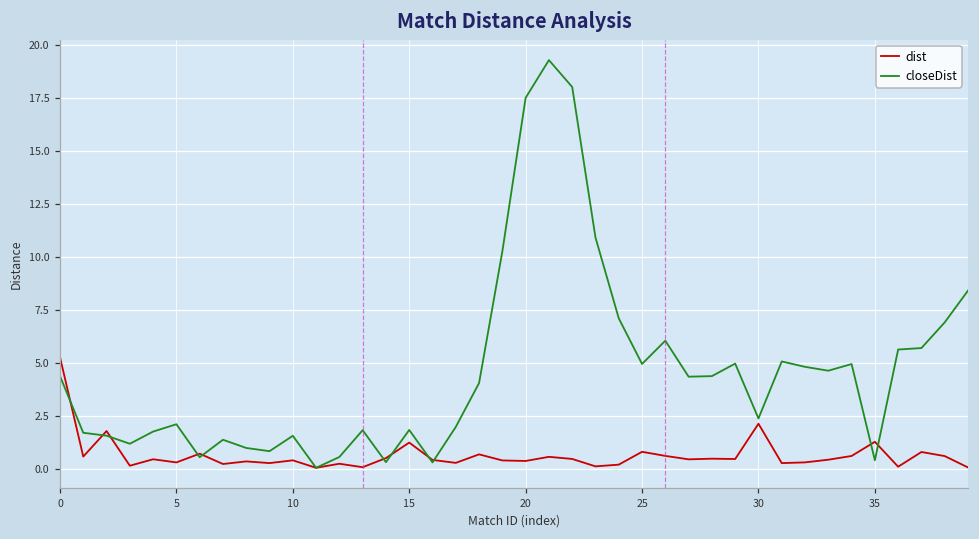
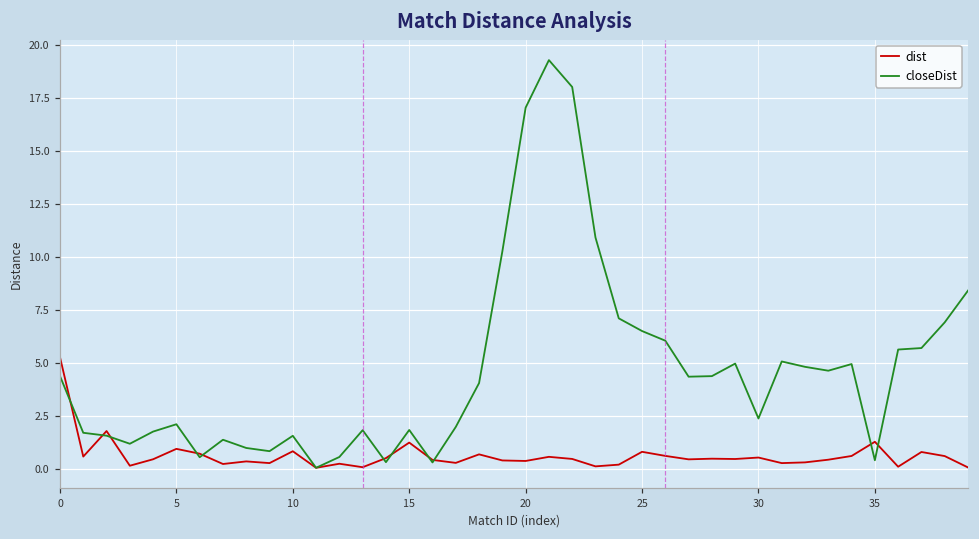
  {
    "dist": {
      "0": 5.3,
-     "5": 0.3,
-     "10": 0.4,
+     "5": 1.0,
+     "10": 0.9,
      "15": 1.3,
      "20": 0.4,
      "25": 0.8,
-     "30": 2.2,
+     "30": 0.6,
      "35": 1.3
    },
    "closeDist": {
      "0": 4.4,
      "5": 2.1,
      "10": 1.6,
      "15": 1.9,
-     "20": 17.5,
-     "25": 5.0,
+     "20": 17.1,
+     "25": 6.5,
      "30": 2.4,
      "35": 0.4
    }
  }
